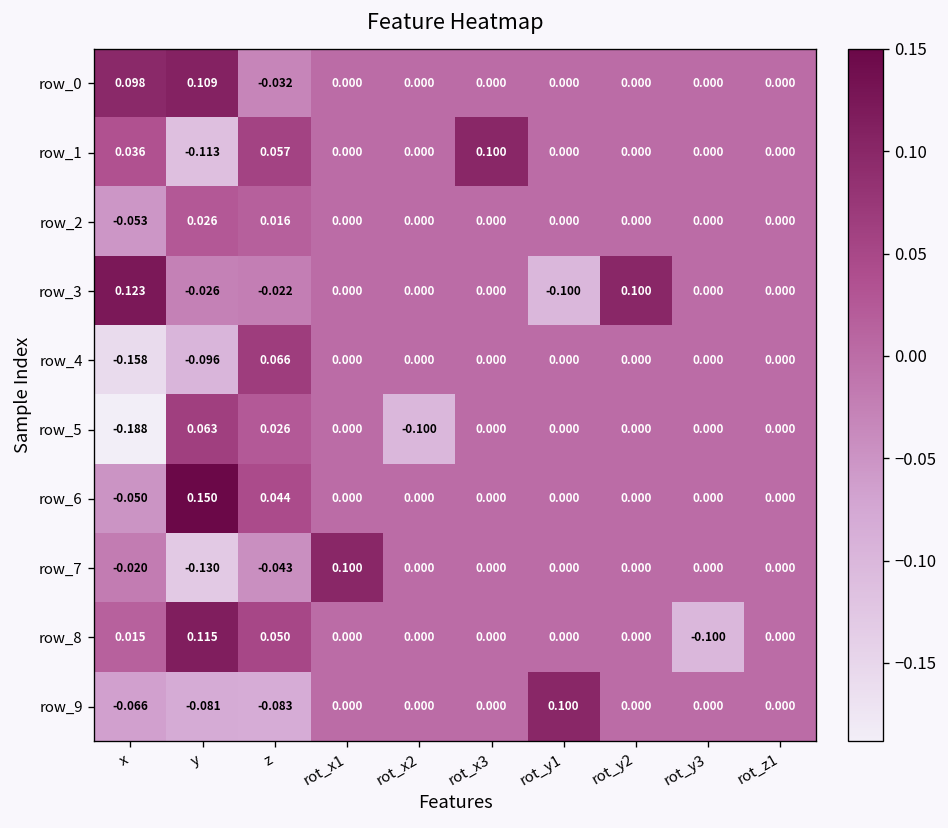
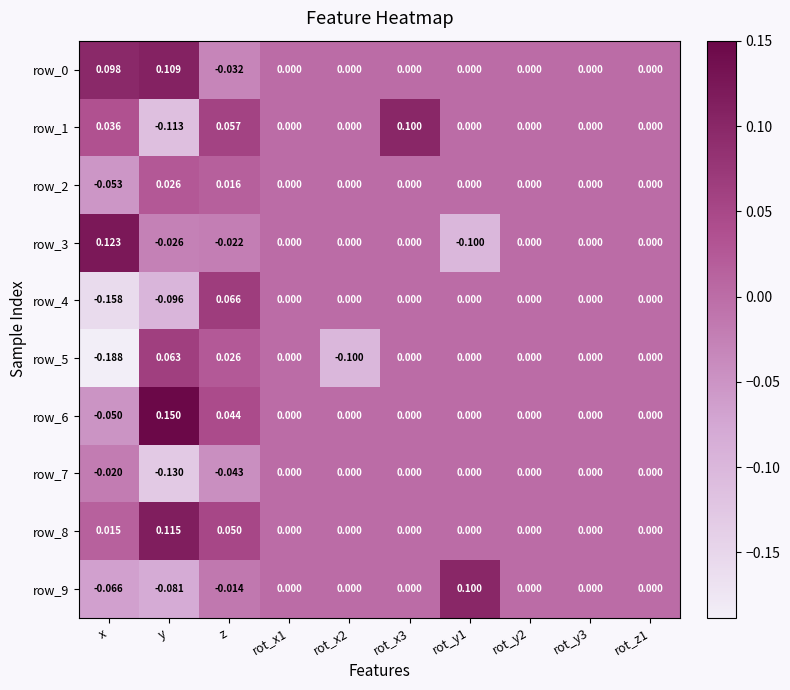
  {
    "row_0": {
      "x": 0.098,
      "y": 0.109,
      "z": -0.032,
      "rot_x1": 0.000,
      "rot_x2": 0.000,
      "rot_x3": 0.000,
      "rot_y1": 0.000,
      "rot_y2": 0.000,
      "rot_y3": 0.000,
      "rot_z1": 0.000
    },
    "row_1": {
      "x": 0.036,
      "y": -0.113,
      "z": 0.057,
      "rot_x1": 0.000,
      "rot_x2": 0.000,
      "rot_x3": 0.100,
      "rot_y1": 0.000,
      "rot_y2": 0.000,
      "rot_y3": 0.000,
      "rot_z1": 0.000
    },
    "row_2": {
      "x": -0.053,
      "y": 0.026,
      "z": 0.016,
      "rot_x1": 0.000,
      "rot_x2": 0.000,
      "rot_x3": 0.000,
      "rot_y1": 0.000,
      "rot_y2": 0.000,
      "rot_y3": 0.000,
      "rot_z1": 0.000
    },
    "row_3": {
      "x": 0.123,
      "y": -0.026,
      "z": -0.022,
      "rot_x1": 0.000,
      "rot_x2": 0.000,
      "rot_x3": 0.000,
      "rot_y1": -0.100,
-     "rot_y2": 0.100,
+     "rot_y2": 0.000,
      "rot_y3": 0.000,
      "rot_z1": 0.000
    },
    "row_4": {
      "x": -0.158,
      "y": -0.096,
      "z": 0.066,
      "rot_x1": 0.000,
      "rot_x2": 0.000,
      "rot_x3": 0.000,
      "rot_y1": 0.000,
      "rot_y2": 0.000,
      "rot_y3": 0.000,
      "rot_z1": 0.000
    },
    "row_5": {
      "x": -0.188,
      "y": 0.063,
      "z": 0.026,
      "rot_x1": 0.000,
      "rot_x2": -0.100,
      "rot_x3": 0.000,
      "rot_y1": 0.000,
      "rot_y2": 0.000,
      "rot_y3": 0.000,
      "rot_z1": 0.000
    },
    "row_6": {
      "x": -0.050,
      "y": 0.150,
      "z": 0.044,
      "rot_x1": 0.000,
      "rot_x2": 0.000,
      "rot_x3": 0.000,
      "rot_y1": 0.000,
      "rot_y2": 0.000,
      "rot_y3": 0.000,
      "rot_z1": 0.000
    },
    "row_7": {
      "x": -0.020,
      "y": -0.130,
      "z": -0.043,
-     "rot_x1": 0.100,
+     "rot_x1": 0.000,
      "rot_x2": 0.000,
      "rot_x3": 0.000,
      "rot_y1": 0.000,
      "rot_y2": 0.000,
      "rot_y3": 0.000,
      "rot_z1": 0.000
    },
    "row_8": {
      "x": 0.015,
      "y": 0.115,
      "z": 0.050,
      "rot_x1": 0.000,
      "rot_x2": 0.000,
      "rot_x3": 0.000,
      "rot_y1": 0.000,
      "rot_y2": 0.000,
-     "rot_y3": -0.100,
+     "rot_y3": 0.000,
      "rot_z1": 0.000
    },
    "row_9": {
      "x": -0.066,
      "y": -0.081,
-     "z": -0.083,
+     "z": -0.014,
      "rot_x1": 0.000,
      "rot_x2": 0.000,
      "rot_x3": 0.000,
      "rot_y1": 0.100,
      "rot_y2": 0.000,
      "rot_y3": 0.000,
      "rot_z1": 0.000
    }
  }
